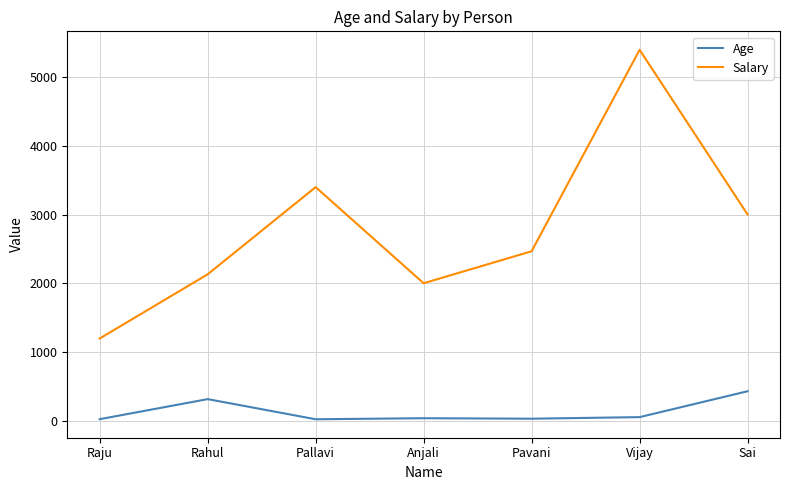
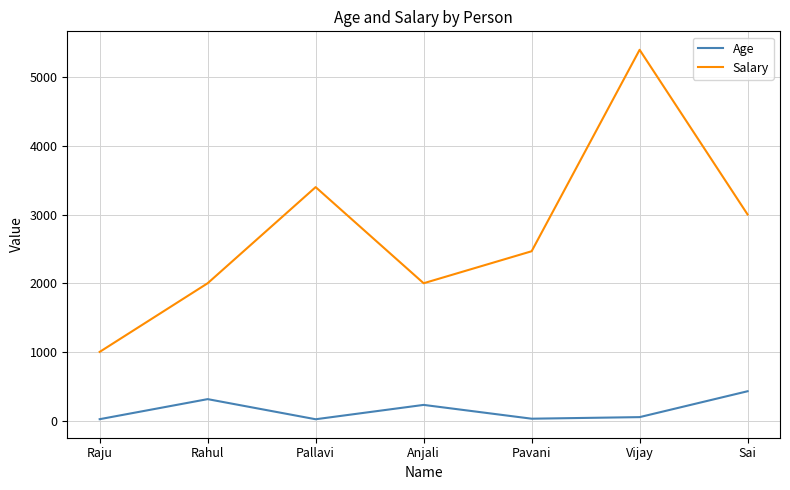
  {
    "Age": {
      "Raju": 0,
      "Rahul": 300,
      "Pallavi": 0,
-     "Anjali": 0,
+     "Anjali": 200,
      "Pavani": 0,
      "Vijay": 100,
      "Sai": 400
    },
    "Salary": {
-     "Raju": 1200,
-     "Rahul": 2100,
+     "Raju": 1000,
+     "Rahul": 2000,
      "Pallavi": 3400,
      "Anjali": 2000,
      "Pavani": 2500,
      "Vijay": 5400,
      "Sai": 3000
    }
  }
